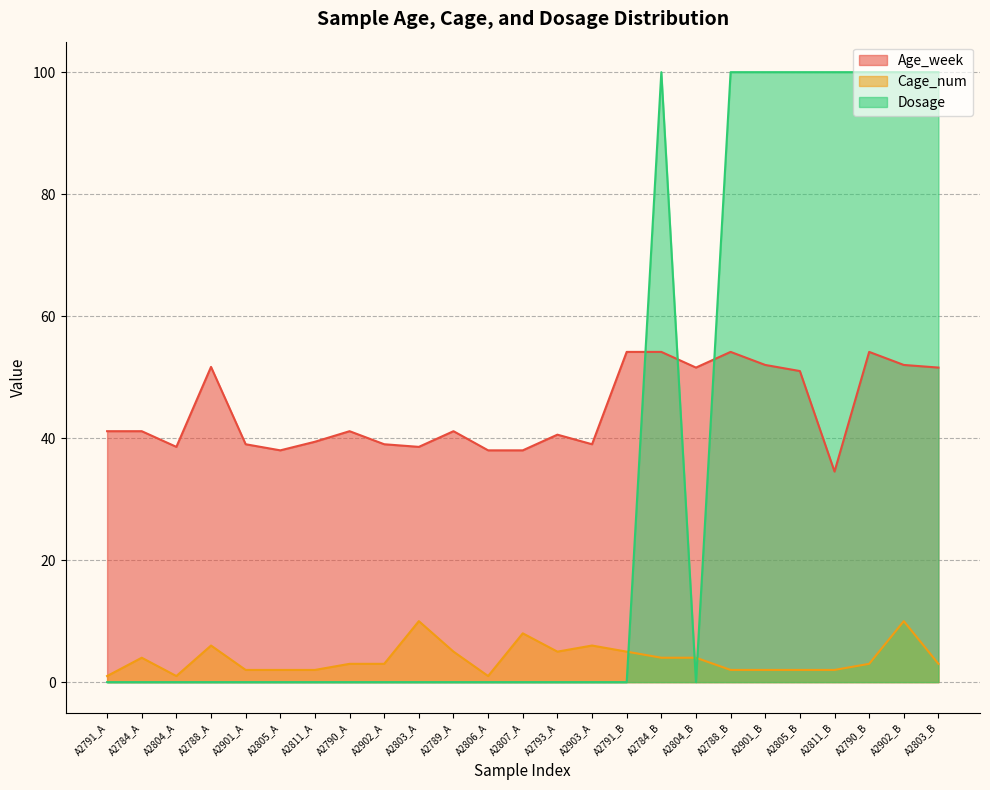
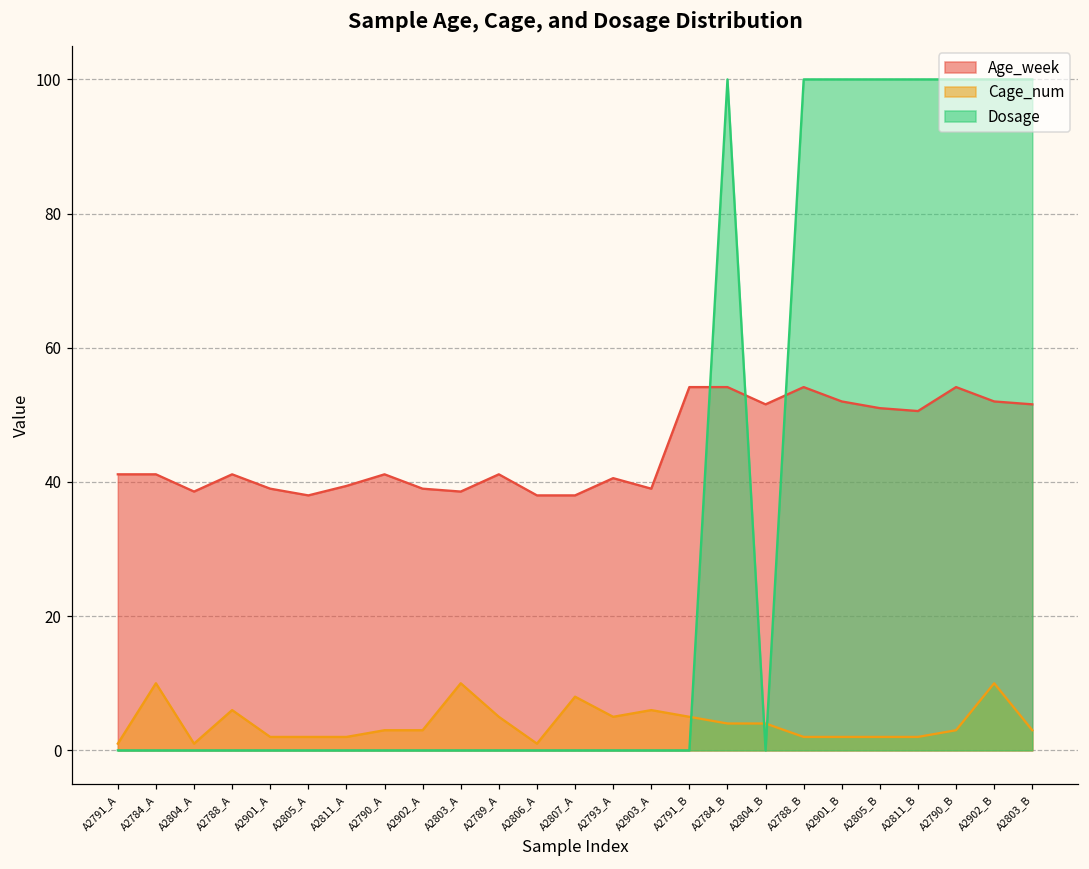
  {
    "Age_week": {
      "A2791_A": 41,
      "A2784_A": 41,
      "A2804_A": 39,
-     "A2788_A": 52,
+     "A2788_A": 41,
      "A2901_A": 39,
      "A2805_A": 38,
      "A2811_A": 39,
      "A2790_A": 41,
      "A2902_A": 39,
      "A2803_A": 39,
      "A2789_A": 41,
      "A2806_A": 38,
      "A2807_A": 38,
      "A2793_A": 41,
      "A2903_A": 39,
      "A2791_B": 54,
      "A2784_B": 54,
      "A2804_B": 52,
      "A2788_B": 54,
      "A2901_B": 52,
      "A2805_B": 51,
-     "A2811_B": 35,
+     "A2811_B": 51,
      "A2790_B": 54,
      "A2902_B": 52,
      "A2803_B": 52
    },
    "Cage_num": {
      "A2791_A": 1,
-     "A2784_A": 4,
+     "A2784_A": 10,
      "A2804_A": 1,
      "A2788_A": 6,
      "A2901_A": 2,
      "A2805_A": 2,
      "A2811_A": 2,
      "A2790_A": 3,
      "A2902_A": 3,
      "A2803_A": 10,
      "A2789_A": 5,
      "A2806_A": 1,
      "A2807_A": 8,
      "A2793_A": 5,
      "A2903_A": 6,
      "A2791_B": 5,
      "A2784_B": 4,
      "A2804_B": 4,
      "A2788_B": 2,
      "A2901_B": 2,
      "A2805_B": 2,
      "A2811_B": 2,
      "A2790_B": 3,
      "A2902_B": 10,
      "A2803_B": 3
    },
    "Dosage": {
      "A2791_A": 0,
      "A2784_A": 0,
      "A2804_A": 0,
      "A2788_A": 0,
      "A2901_A": 0,
      "A2805_A": 0,
      "A2811_A": 0,
      "A2790_A": 0,
      "A2902_A": 0,
      "A2803_A": 0,
      "A2789_A": 0,
      "A2806_A": 0,
      "A2807_A": 0,
      "A2793_A": 0,
      "A2903_A": 0,
      "A2791_B": 0,
      "A2784_B": 100,
      "A2804_B": 0,
      "A2788_B": 100,
      "A2901_B": 100,
      "A2805_B": 100,
      "A2811_B": 100
    }
  }
